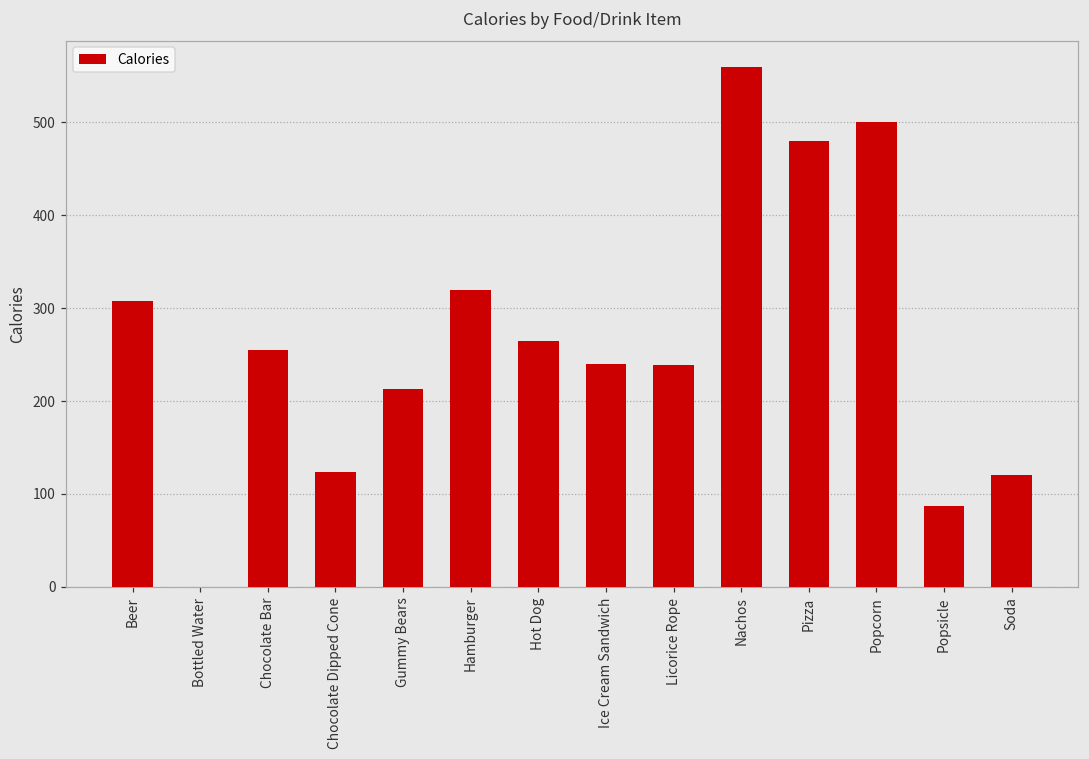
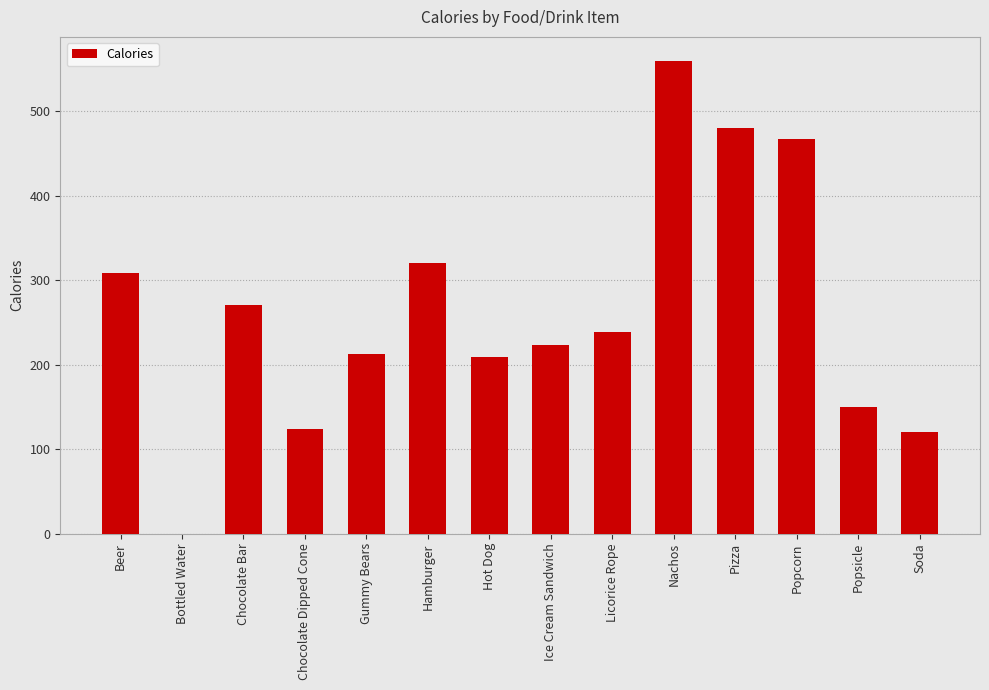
  {
    "Beer": 310,
    "Bottled Water": 0,
-   "Chocolate Bar": 260,
+   "Chocolate Bar": 270,
    "Chocolate Dipped Cone": 120,
    "Gummy Bears": 210,
    "Hamburger": 320,
-   "Hot Dog": 270,
-   "Ice Cream Sandwich": 240,
+   "Hot Dog": 210,
+   "Ice Cream Sandwich": 220,
    "Licorice Rope": 240,
    "Nachos": 560,
    "Pizza": 480,
-   "Popcorn": 500,
-   "Popsicle": 90,
+   "Popcorn": 470,
+   "Popsicle": 150,
    "Soda": 120
  }
